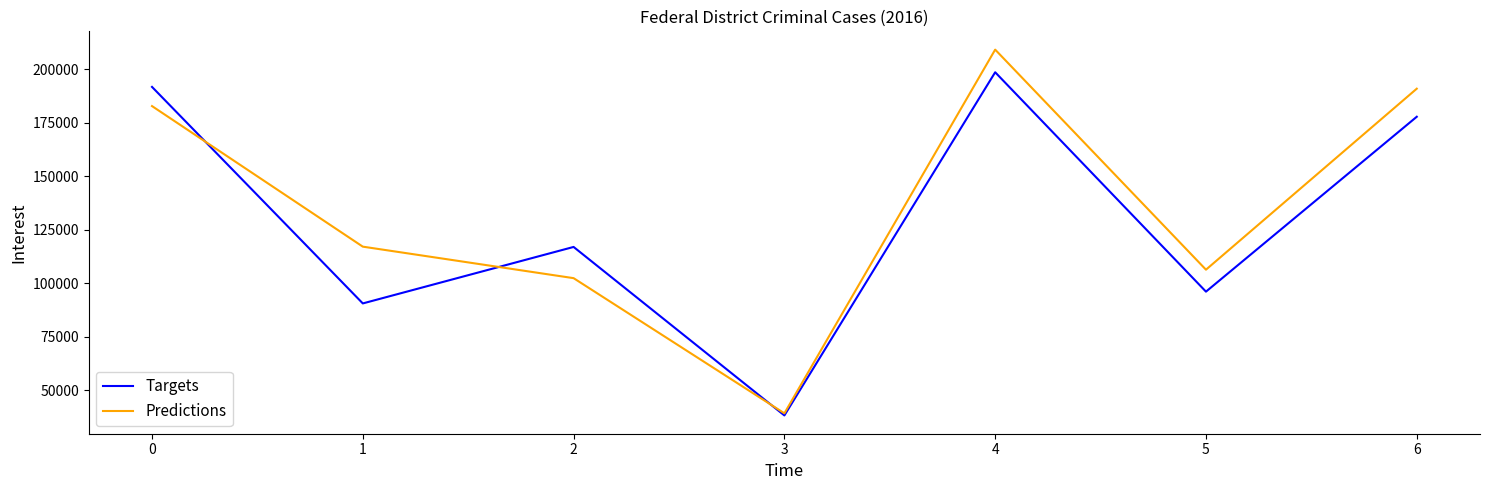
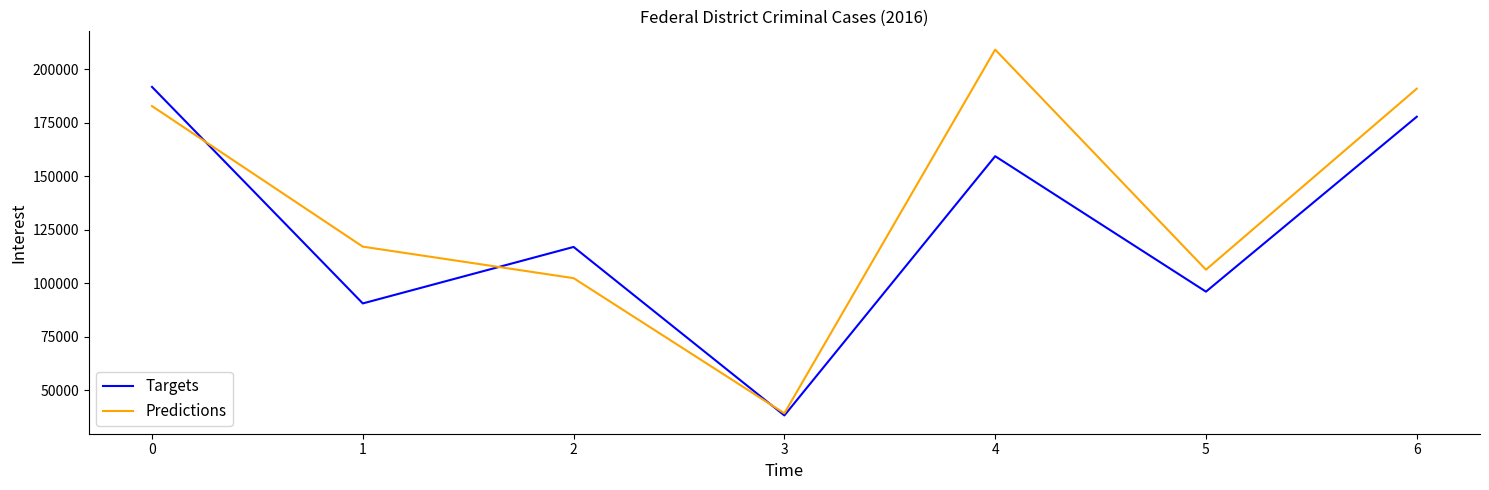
  {
    "Targets": {
      "0": 192000,
      "1": 91000,
      "2": 117000,
-     "4": 199000,
+     "4": 159000,
      "5": 96000,
      "6": 178000
    },
    "Predictions": {
      "0": 183000,
      "1": 117000,
      "2": 102000,
      "4": 209000,
      "5": 106000,
      "6": 191000
    }
  }
